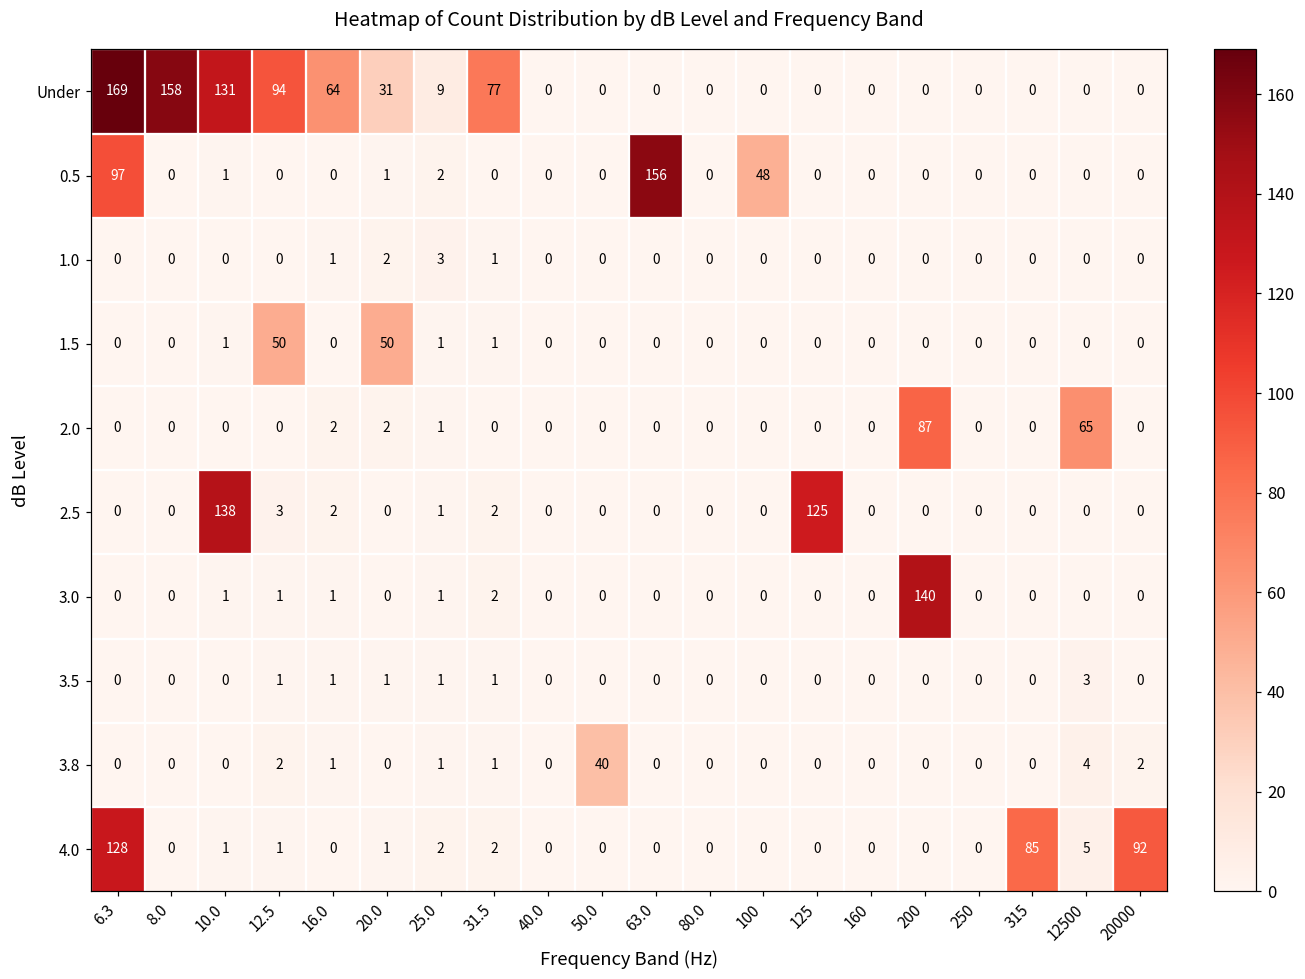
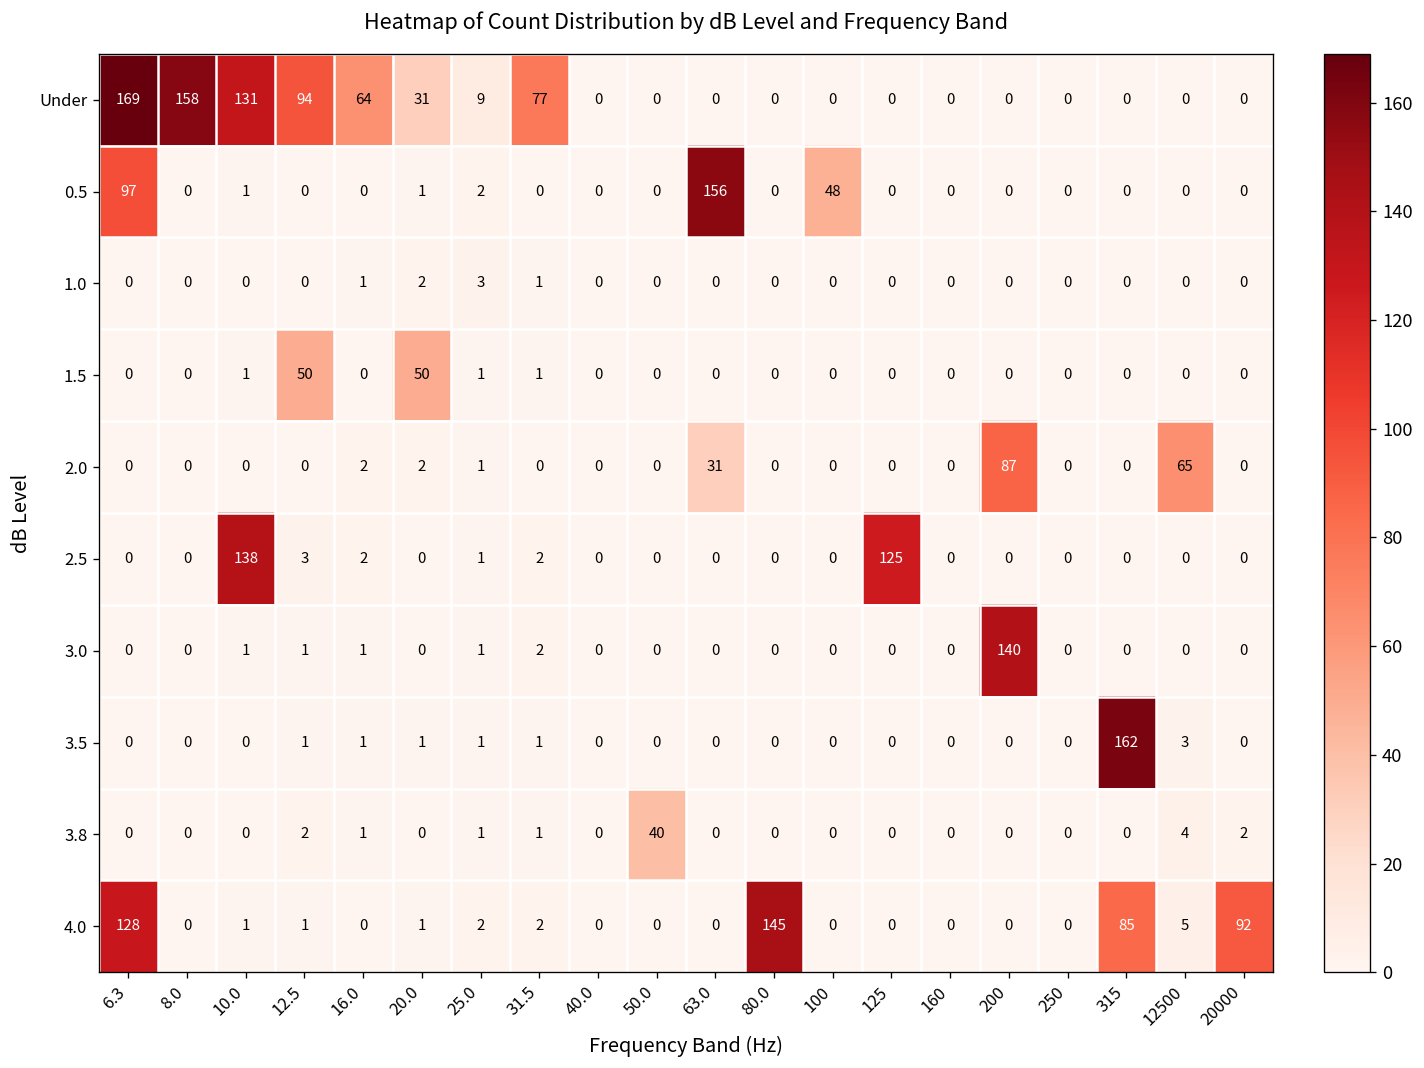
  {
    "Under": {
      "6.3": 169,
      "8.0": 158,
      "10.0": 131,
      "12.5": 94,
      "16.0": 64,
      "20.0": 31,
      "25.0": 9,
      "31.5": 77,
      "40.0": 0,
      "50.0": 0,
      "63.0": 0,
      "80.0": 0,
      "100": 0,
      "125": 0,
      "160": 0,
      "200": 0,
      "250": 0,
      "315": 0,
      "12500": 0,
      "20000": 0
    },
    "0.5": {
      "6.3": 97,
      "8.0": 0,
      "10.0": 1,
      "12.5": 0,
      "16.0": 0,
      "20.0": 1,
      "25.0": 2,
      "31.5": 0,
      "40.0": 0,
      "50.0": 0,
      "63.0": 156,
      "80.0": 0,
      "100": 48,
      "125": 0,
      "160": 0,
      "200": 0,
      "250": 0,
      "315": 0,
      "12500": 0,
      "20000": 0
    },
    "1.0": {
      "6.3": 0,
      "8.0": 0,
      "10.0": 0,
      "12.5": 0,
      "16.0": 1,
      "20.0": 2,
      "25.0": 3,
      "31.5": 1,
      "40.0": 0,
      "50.0": 0,
      "63.0": 0,
      "80.0": 0,
      "100": 0,
      "125": 0,
      "160": 0,
      "200": 0,
      "250": 0,
      "315": 0,
      "12500": 0,
      "20000": 0
    },
    "1.5": {
      "6.3": 0,
      "8.0": 0,
      "10.0": 1,
      "12.5": 50,
      "16.0": 0,
      "20.0": 50,
      "25.0": 1,
      "31.5": 1,
      "40.0": 0,
      "50.0": 0,
      "63.0": 0,
      "80.0": 0,
      "100": 0,
      "125": 0,
      "160": 0,
      "200": 0,
      "250": 0,
      "315": 0,
      "12500": 0,
      "20000": 0
    },
    "2.0": {
      "6.3": 0,
      "8.0": 0,
      "10.0": 0,
      "12.5": 0,
      "16.0": 2,
      "20.0": 2,
      "25.0": 1,
      "31.5": 0,
      "40.0": 0,
      "50.0": 0,
-     "63.0": 0,
+     "63.0": 31,
      "80.0": 0,
      "100": 0,
      "125": 0,
      "160": 0,
      "200": 87,
      "250": 0,
      "315": 0,
      "12500": 65,
      "20000": 0
    },
    "2.5": {
      "6.3": 0,
      "8.0": 0,
      "10.0": 138,
      "12.5": 3,
      "16.0": 2,
      "20.0": 0,
      "25.0": 1,
      "31.5": 2,
      "40.0": 0,
      "50.0": 0,
      "63.0": 0,
      "80.0": 0,
      "100": 0,
      "125": 125,
      "160": 0,
      "200": 0,
      "250": 0,
      "315": 0,
      "12500": 0,
      "20000": 0
    },
    "3.0": {
      "6.3": 0,
      "8.0": 0,
      "10.0": 1,
      "12.5": 1,
      "16.0": 1,
      "20.0": 0,
      "25.0": 1,
      "31.5": 2,
      "40.0": 0,
      "50.0": 0,
      "63.0": 0,
      "80.0": 0,
      "100": 0,
      "125": 0,
      "160": 0,
      "200": 140,
      "250": 0,
      "315": 0,
      "12500": 0,
      "20000": 0
    },
    "3.5": {
      "6.3": 0,
      "8.0": 0,
      "10.0": 0,
      "12.5": 1,
      "16.0": 1,
      "20.0": 1,
      "25.0": 1,
      "31.5": 1,
      "40.0": 0,
      "50.0": 0,
      "63.0": 0,
      "80.0": 0,
      "100": 0,
      "125": 0,
      "160": 0,
      "200": 0,
      "250": 0,
-     "315": 0,
+     "315": 162,
      "12500": 3,
      "20000": 0
    },
    "3.8": {
      "6.3": 0,
      "8.0": 0,
      "10.0": 0,
      "12.5": 2,
      "16.0": 1,
      "20.0": 0,
      "25.0": 1,
      "31.5": 1,
      "40.0": 0,
      "50.0": 40,
      "63.0": 0,
      "80.0": 0,
      "100": 0,
      "125": 0,
      "160": 0,
      "200": 0,
      "250": 0,
      "315": 0,
      "12500": 4,
      "20000": 2
    },
    "4.0": {
      "6.3": 128,
      "8.0": 0,
      "10.0": 1,
      "12.5": 1,
      "16.0": 0,
      "20.0": 1,
      "25.0": 2,
      "31.5": 2,
      "40.0": 0,
      "50.0": 0,
      "63.0": 0,
-     "80.0": 0,
+     "80.0": 145,
      "100": 0,
      "125": 0,
      "160": 0,
      "200": 0,
      "250": 0,
      "315": 85,
      "12500": 5,
      "20000": 92
    }
  }
